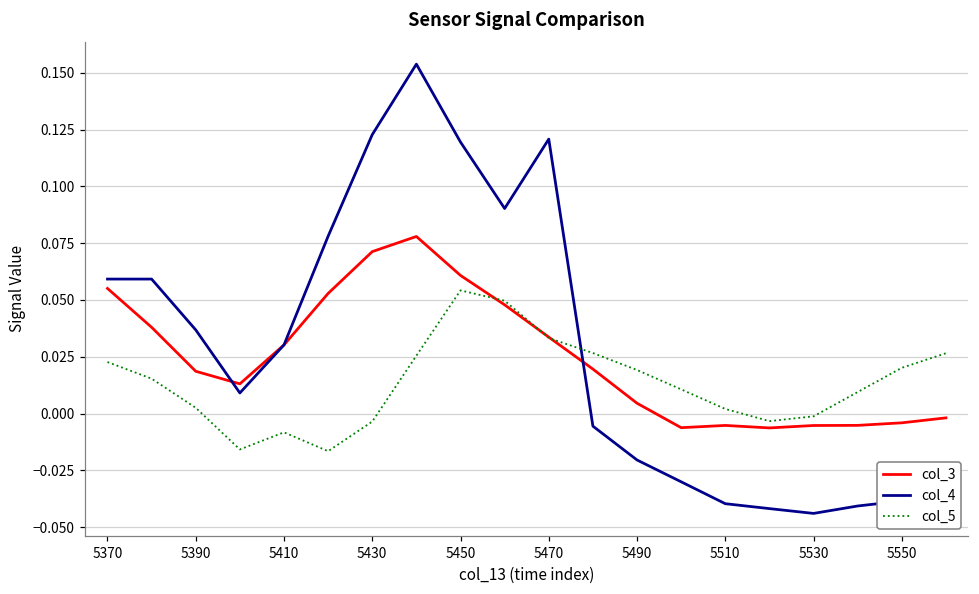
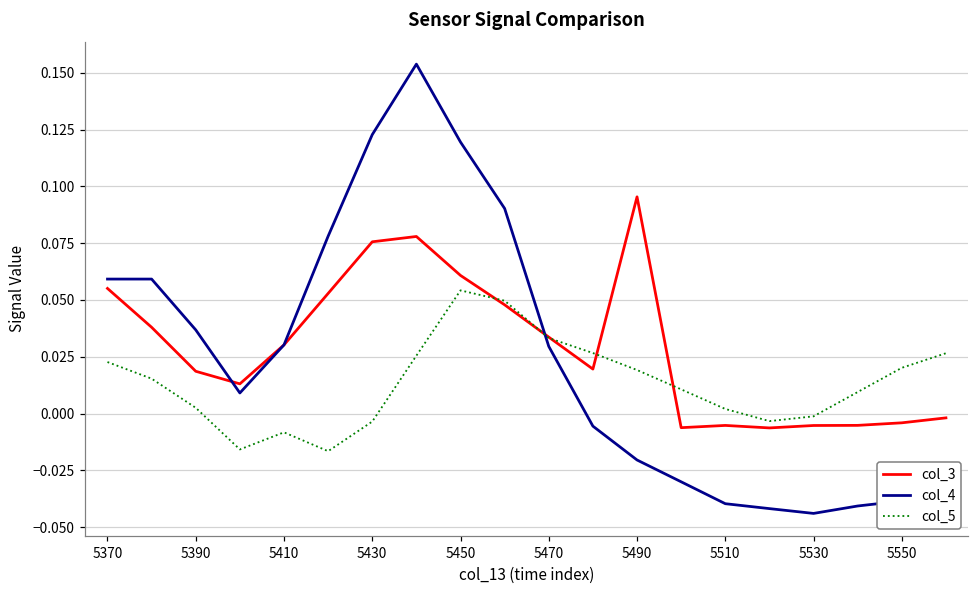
  {
    "col_3": {
      "5370": 0.055,
      "5390": 0.019,
-     "5430": 0.071,
+     "5430": 0.076,
      "5450": 0.061,
-     "5490": 0.005,
+     "5490": 0.095,
      "5510": -0.005,
      "5530": -0.005,
      "5550": -0.004
    },
    "col_4": {
      "5370": 0.059,
      "5390": 0.037,
      "5430": 0.123,
      "5450": 0.120,
-     "5470": 0.121,
+     "5470": 0.030,
      "5490": -0.020,
      "5510": -0.040,
      "5530": -0.044
    },
    "col_5": {
      "5370": 0.023,
      "5390": 0.003,
      "5410": -0.008,
      "5430": -0.004,
      "5450": 0.054,
      "5490": 0.019,
      "5510": 0.002,
      "5530": -0.001,
      "5550": 0.020
    }
  }
